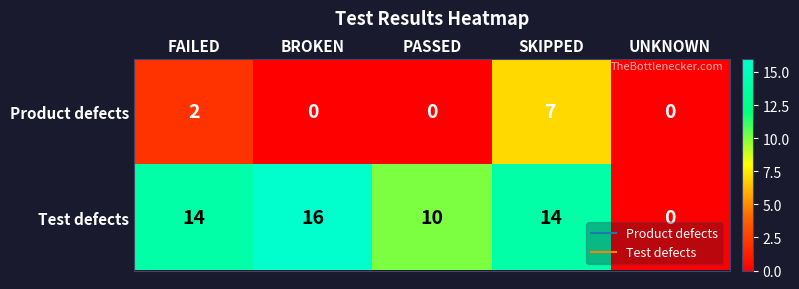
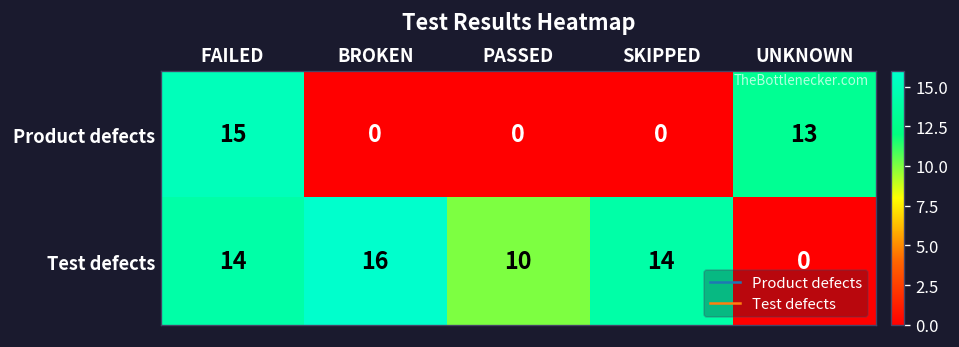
  {
    "Product defects": {
-     "FAILED": 2,
+     "FAILED": 15,
      "BROKEN": 0,
      "PASSED": 0,
-     "SKIPPED": 7,
-     "UNKNOWN": 0
+     "SKIPPED": 0,
+     "UNKNOWN": 13
    },
    "Test defects": {
      "FAILED": 14,
      "BROKEN": 16,
      "PASSED": 10,
      "SKIPPED": 14
    }
  }
